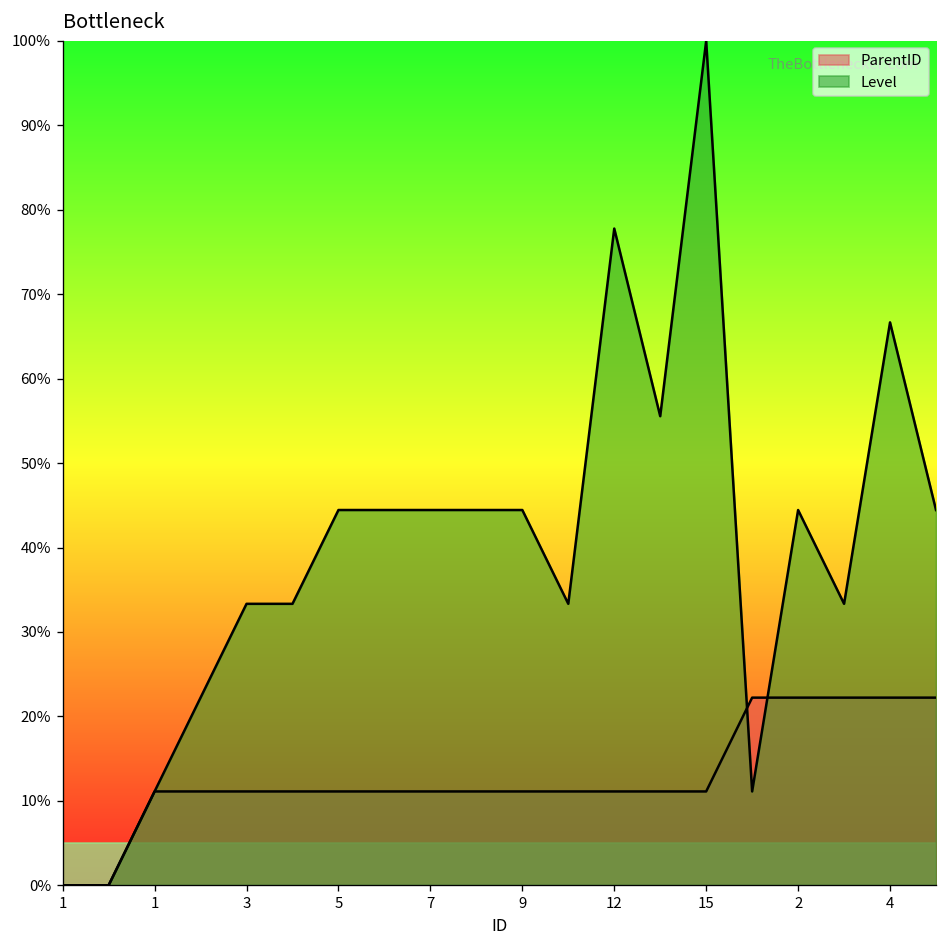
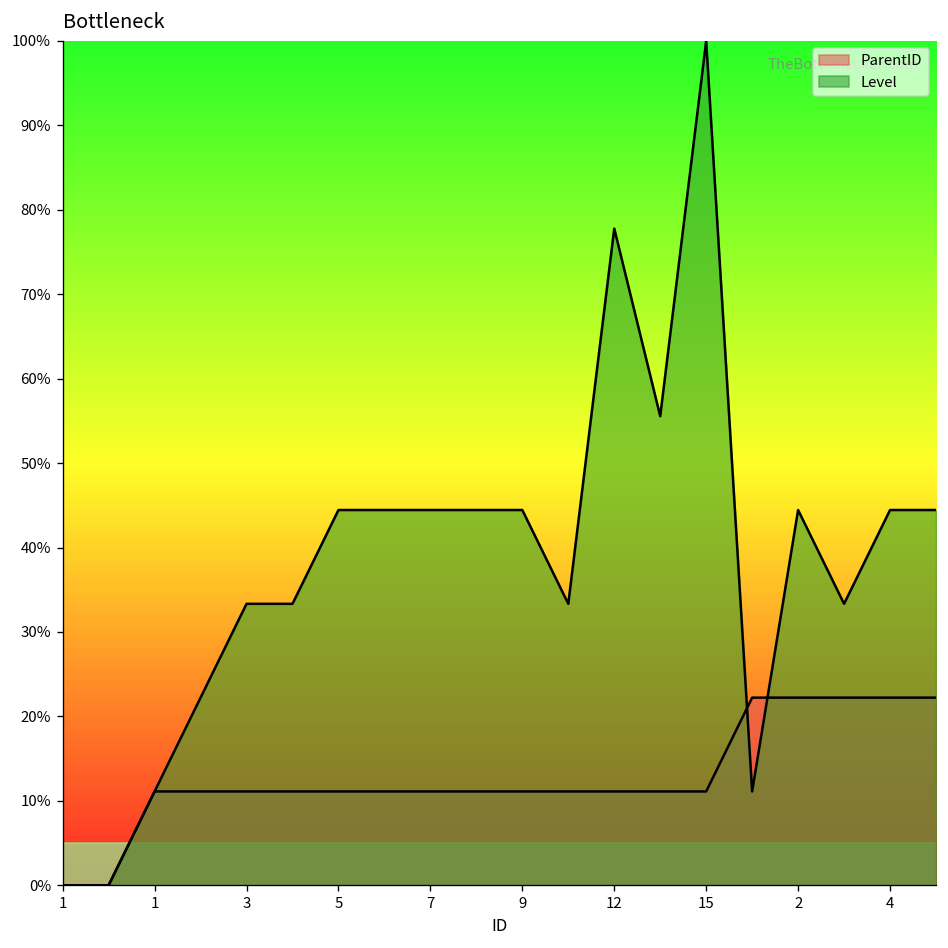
  {
    "ParentID": {
      "12": "11%",
      "2": "22%",
      "4": "22%"
    },
    "Level": {
      "12": "78%",
      "2": "44%",
-     "4": "67%"
+     "4": "44%"
    }
  }
